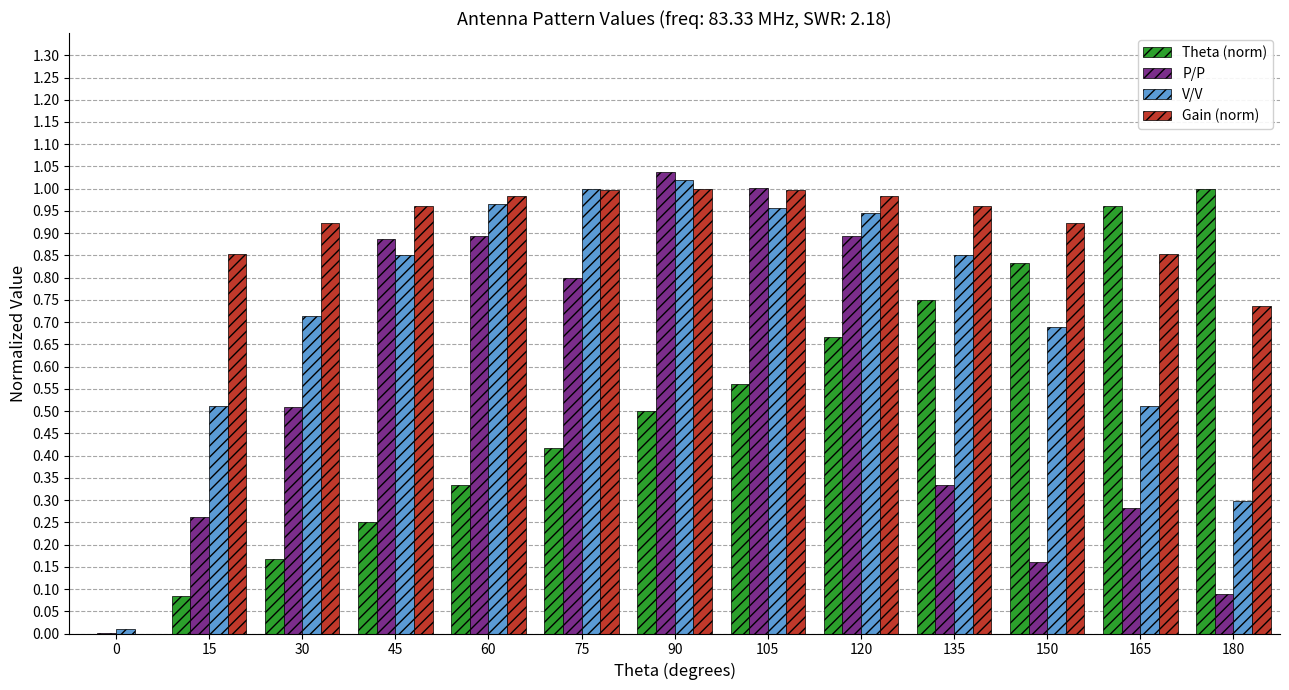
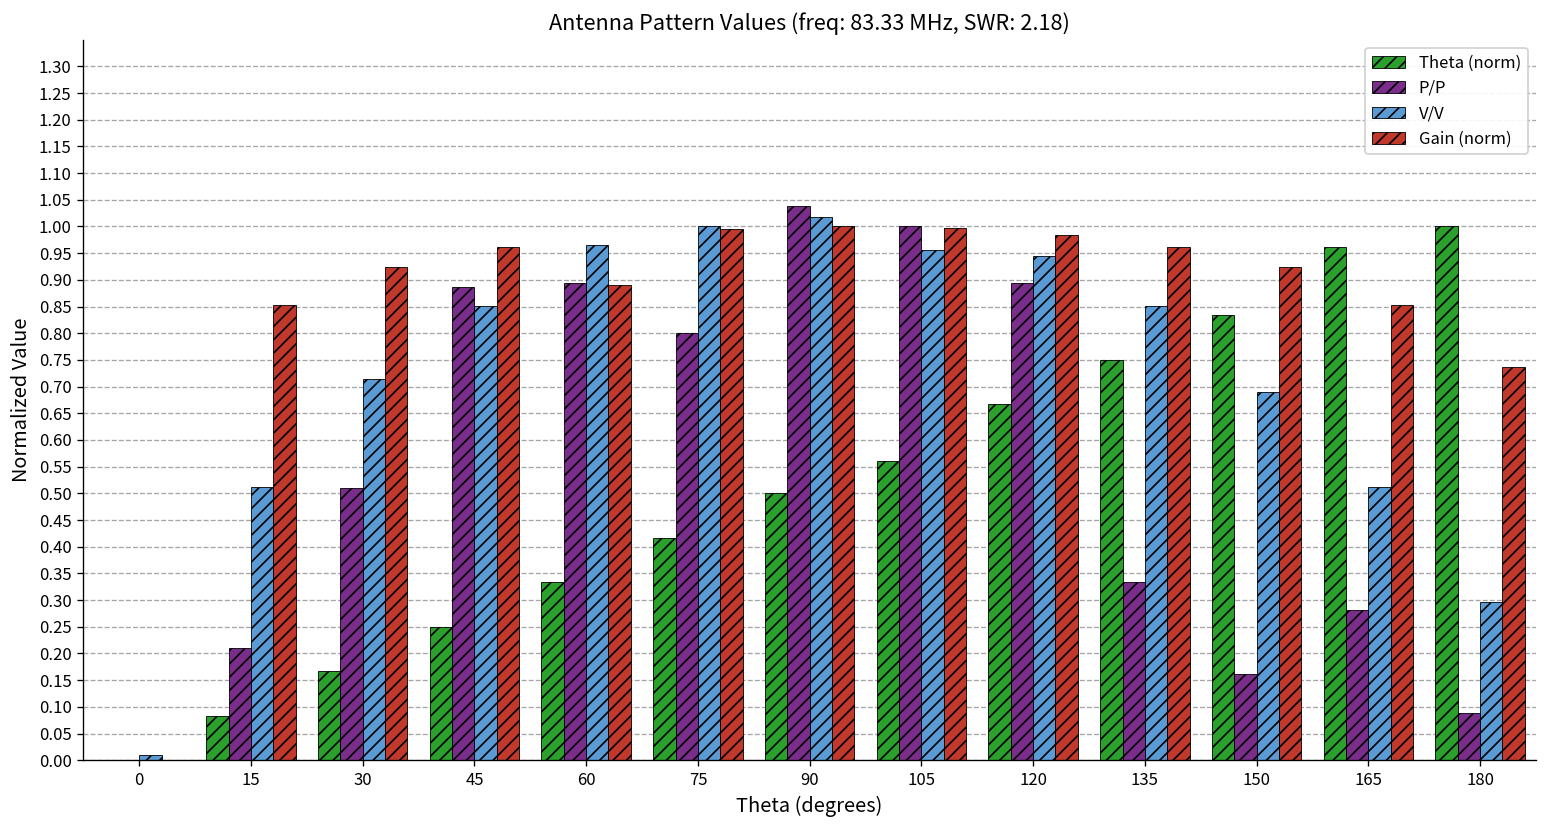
  {
    "Theta (norm)": {
      "0": 0.00,
      "15": 0.08,
      "30": 0.17,
      "45": 0.25,
      "60": 0.33,
      "75": 0.42,
      "90": 0.50,
      "105": 0.56,
      "120": 0.67,
      "135": 0.75,
      "150": 0.83,
      "165": 0.96,
      "180": 1.00
    },
    "P/P": {
-     "15": 0.26,
+     "15": 0.21,
      "30": 0.51,
      "45": 0.89,
      "60": 0.89,
      "75": 0.80,
      "90": 1.04,
      "105": 1.00,
      "120": 0.89,
      "135": 0.33,
      "150": 0.16,
      "165": 0.28,
      "180": 0.09
    },
    "V/V": {
      "0": 0.01,
      "15": 0.51,
      "30": 0.71,
      "45": 0.85,
      "60": 0.97,
      "75": 1.00,
      "90": 1.02,
      "105": 0.96,
      "120": 0.95,
      "135": 0.85,
      "150": 0.69,
      "165": 0.51,
      "180": 0.30
    },
    "Gain (norm)": {
      "0": 0.00,
      "15": 0.85,
      "30": 0.92,
      "45": 0.96,
-     "60": 0.98,
+     "60": 0.89,
      "75": 1.00,
      "90": 1.00,
      "105": 1.00,
      "120": 0.98,
      "135": 0.96,
      "150": 0.92,
      "165": 0.85,
      "180": 0.74
    }
  }
